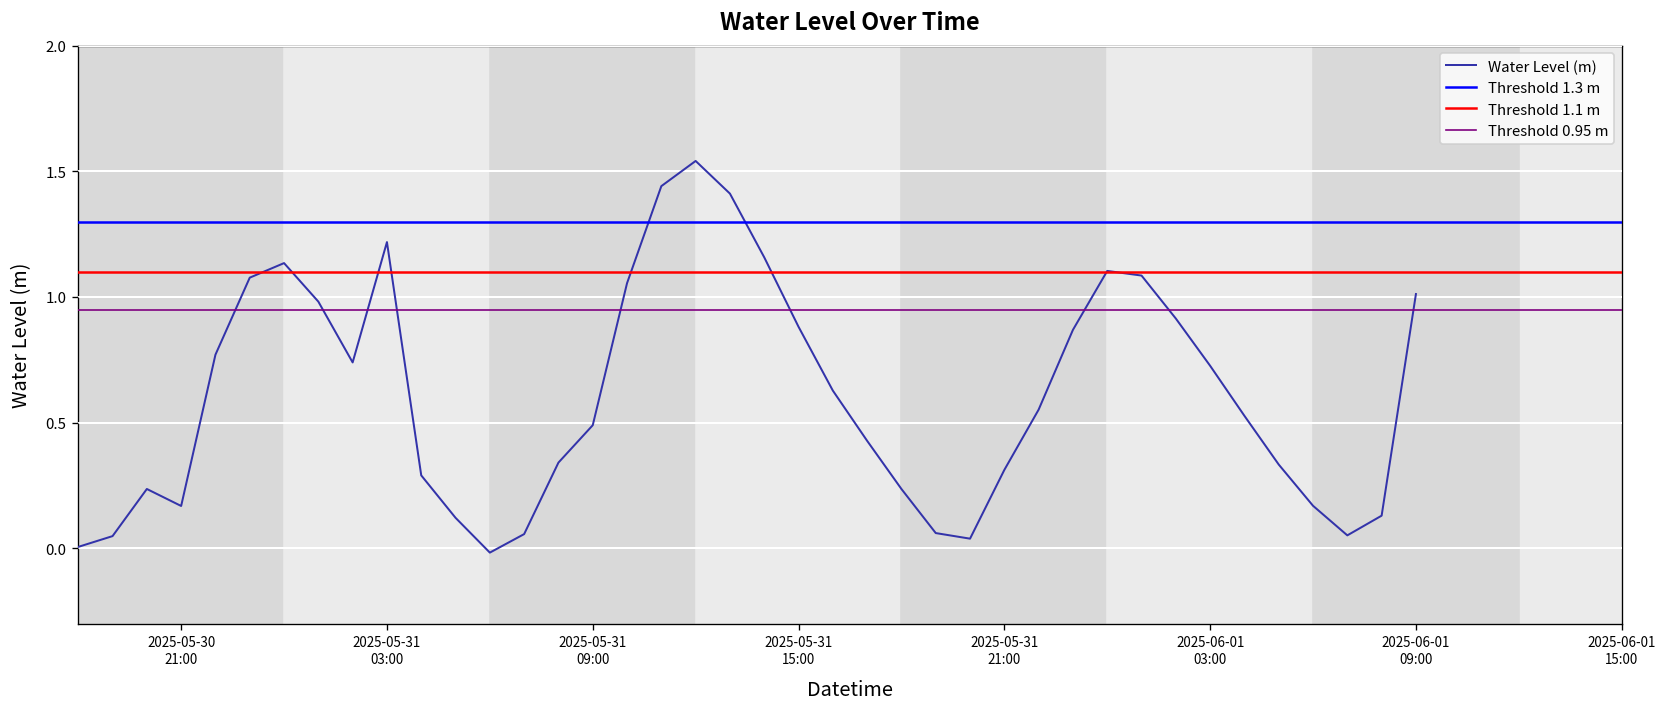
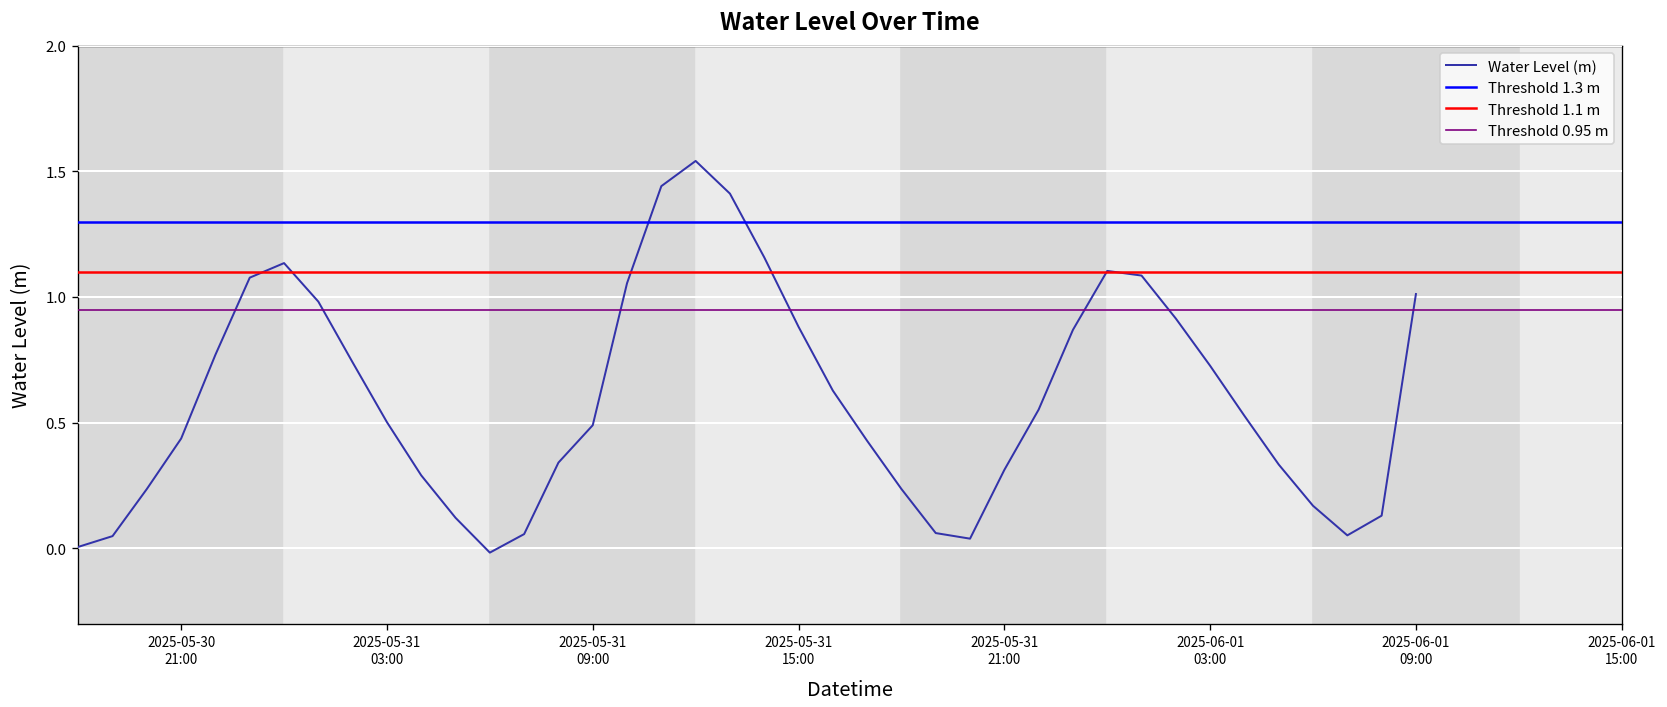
  {
-   "2025-05-30 21:00": 0.17,
-   "2025-05-31 03:00": 1.22,
+   "2025-05-30 21:00": 0.44,
+   "2025-05-31 03:00": 0.50,
    "2025-05-31 09:00": 0.49,
    "2025-05-31 15:00": 0.88,
    "2025-05-31 21:00": 0.31,
    "2025-06-01 03:00": 0.73,
    "2025-06-01 09:00": 1.01
  }
